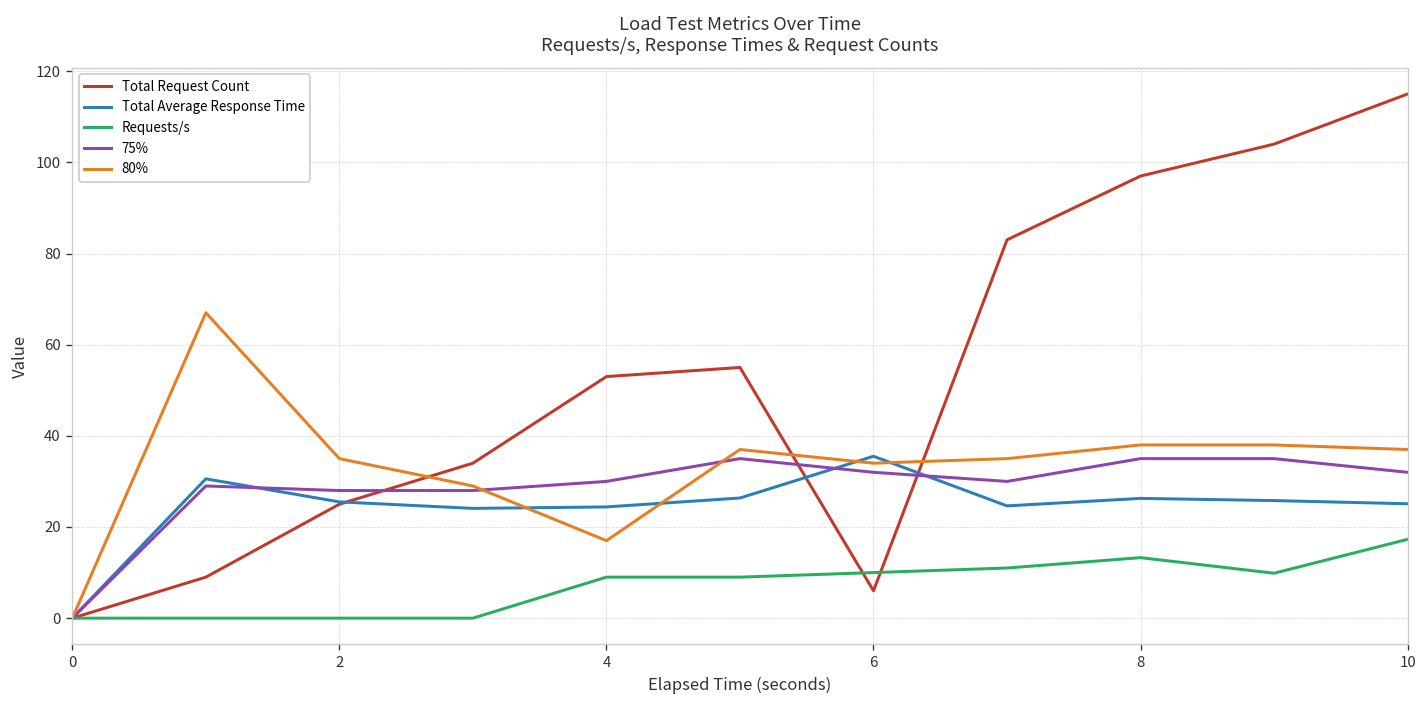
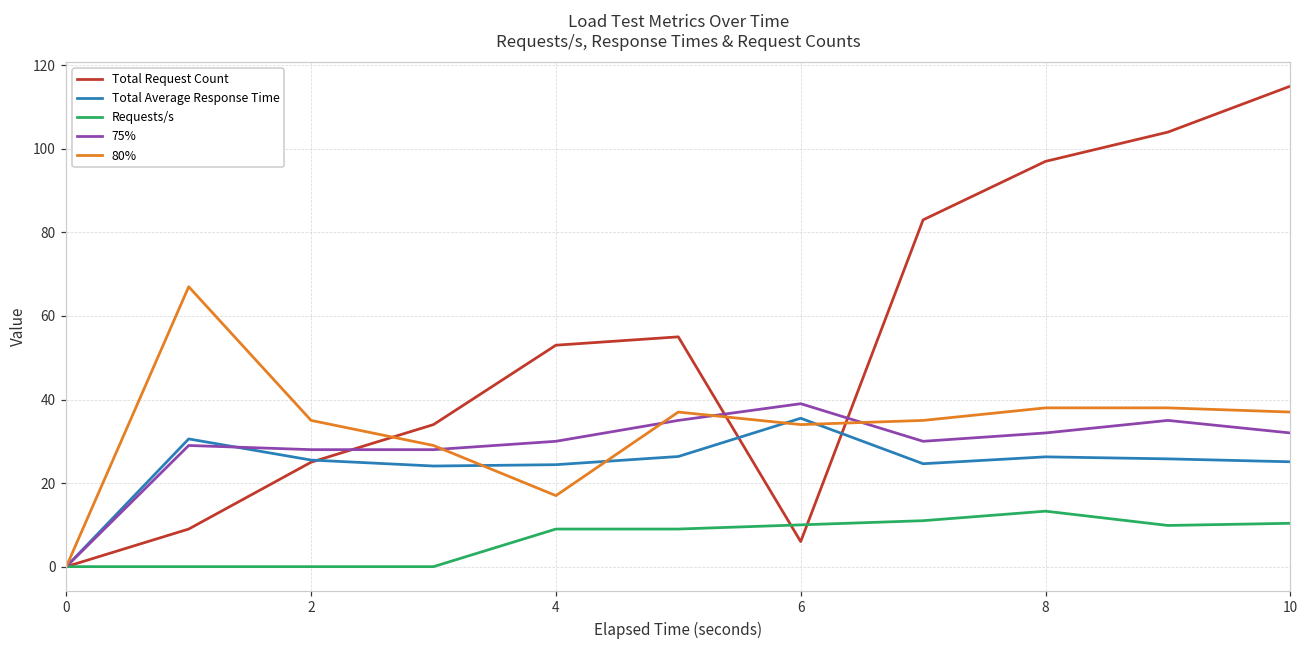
  {
    "Total Request Count": {
      "4": 53,
      "6": 6,
      "8": 97,
      "10": 115
    },
    "Total Average Response Time": {
      "4": 24,
      "6": 36,
      "8": 26,
      "10": 25
    },
    "Requests/s": {
      "2": 0,
      "4": 9,
      "6": 10,
      "8": 13,
-     "10": 17
+     "10": 10
    },
    "75%": {
      "2": 28,
      "4": 30,
-     "6": 32,
-     "8": 35,
+     "6": 39,
+     "8": 32,
      "10": 32
    },
    "80%": {
      "2": 35,
      "4": 17,
      "6": 34,
      "8": 38,
      "10": 37
    }
  }
